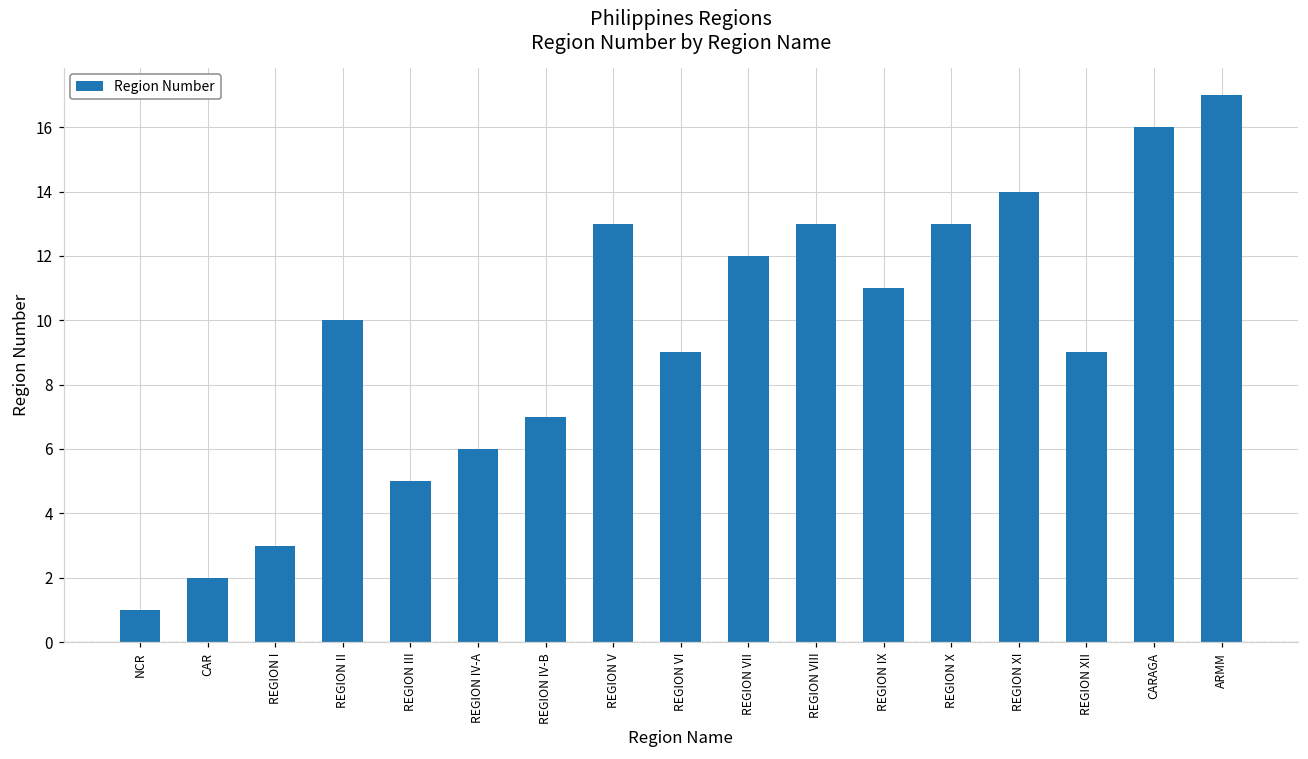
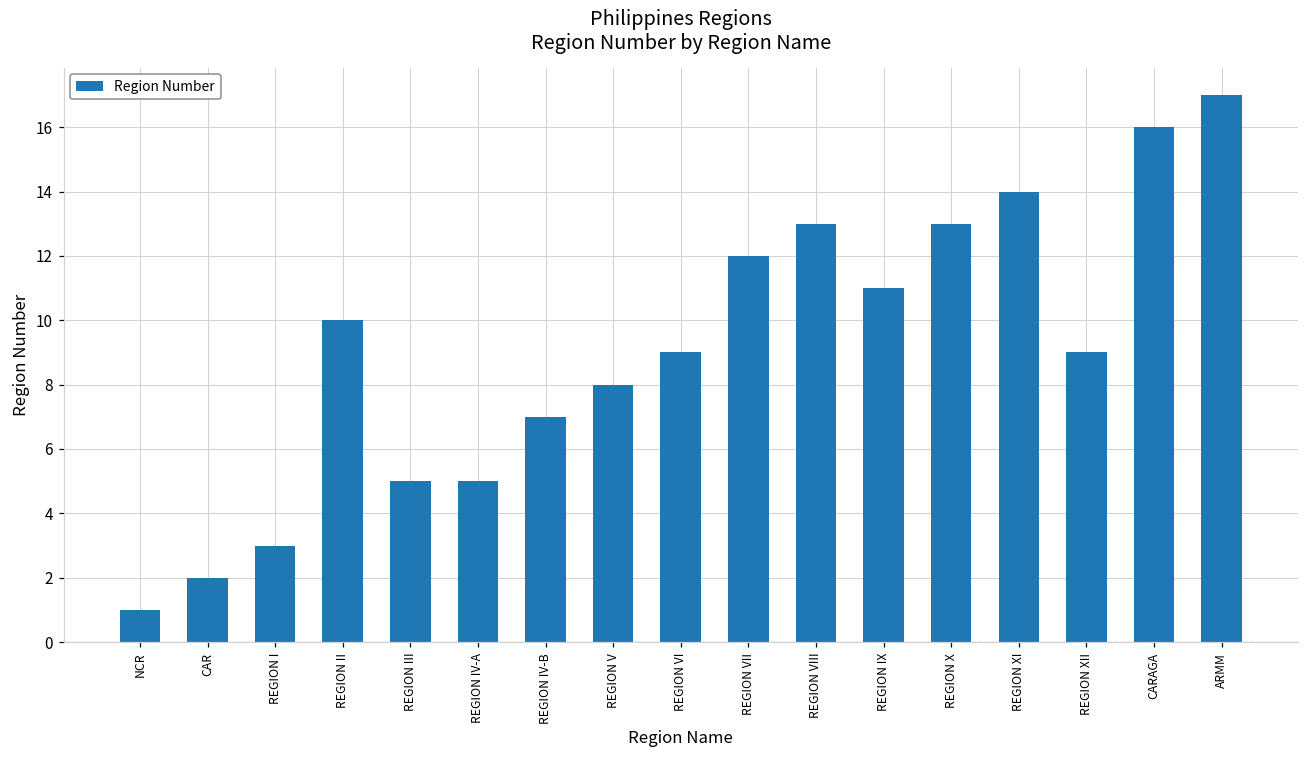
  {
    "NCR": 1,
    "CAR": 2,
    "REGION I": 3,
    "REGION II": 10,
    "REGION III": 5,
-   "REGION IV-A": 6,
+   "REGION IV-A": 5,
    "REGION IV-B": 7,
-   "REGION V": 13,
+   "REGION V": 8,
    "REGION VI": 9,
    "REGION VII": 12,
    "REGION VIII": 13,
    "REGION IX": 11,
    "REGION X": 13,
    "REGION XI": 14,
    "REGION XII": 9,
    "CARAGA": 16,
    "ARMM": 17
  }
